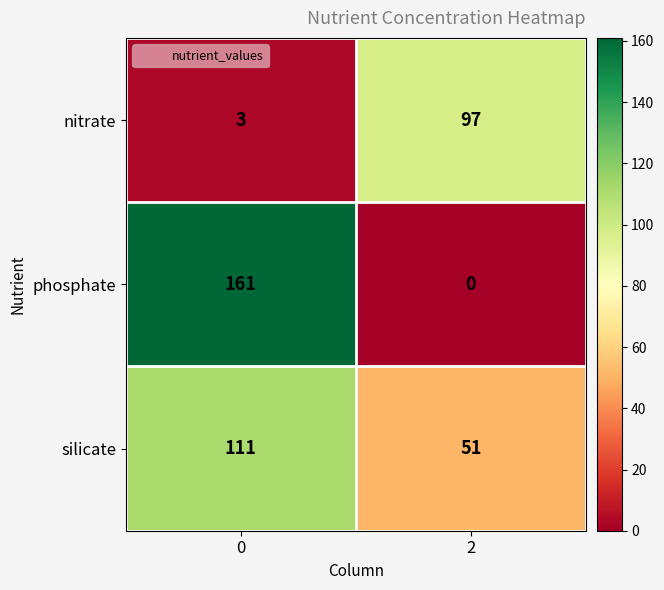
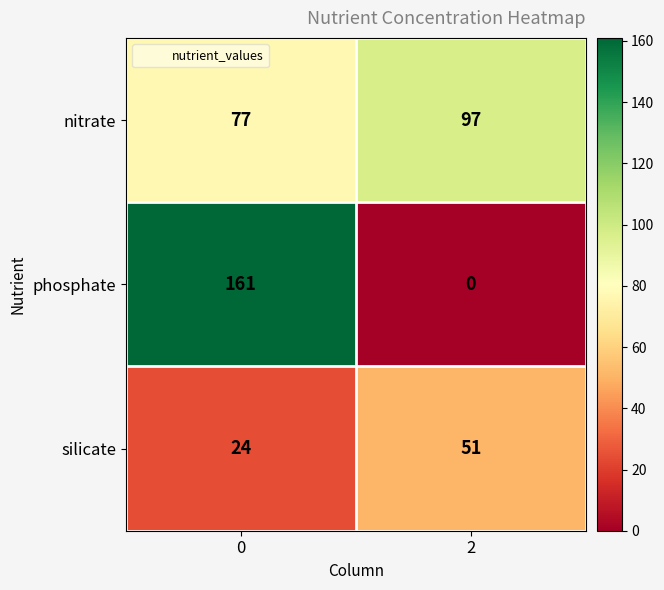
  {
    "nitrate": {
-     "0": 3,
+     "0": 77,
      "2": 97
    },
    "phosphate": {
      "0": 161,
      "2": 0
    },
    "silicate": {
-     "0": 111,
+     "0": 24,
      "2": 51
    }
  }
